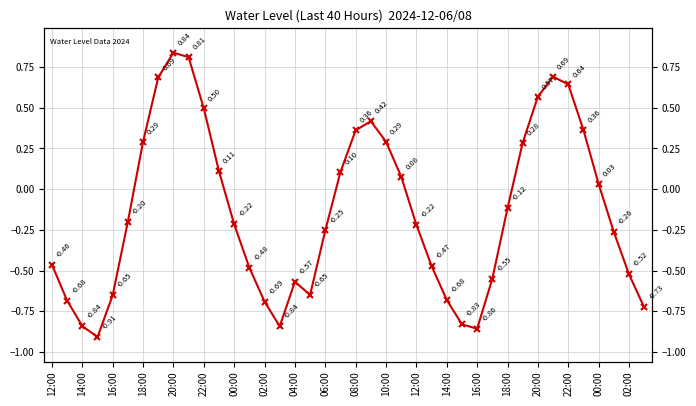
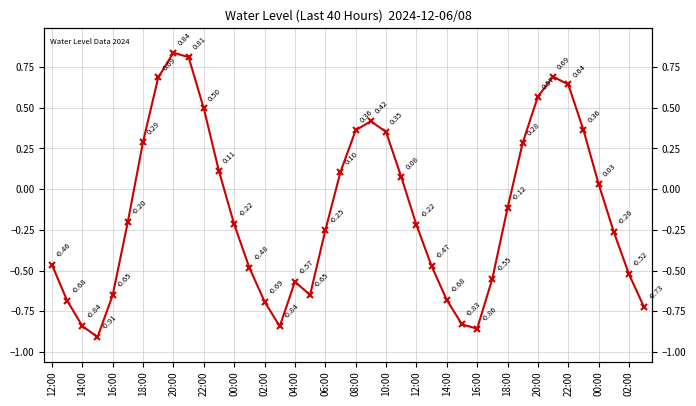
  {
    "04:00": -0.57,
    "06:00": -0.25,
-   "10:00": 0.29
+   "10:00": 0.35
  }
